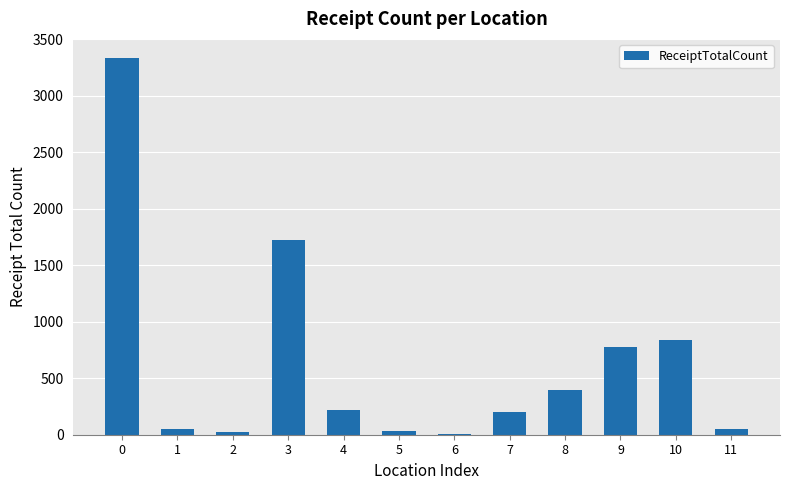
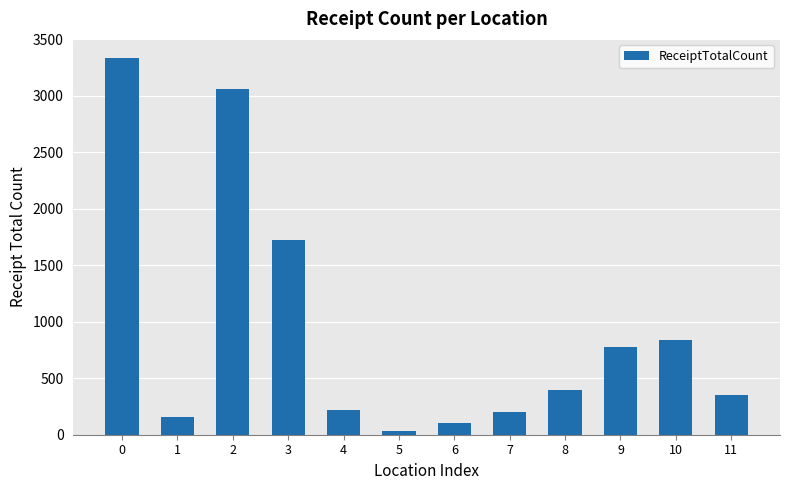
  {
    "0": 3340,
-   "1": 50,
-   "2": 20,
+   "1": 160,
+   "2": 3060,
    "3": 1730,
    "4": 220,
    "5": 30,
-   "6": 10,
+   "6": 110,
    "7": 200,
    "8": 400,
    "9": 780,
    "10": 840,
-   "11": 50
+   "11": 350
  }
